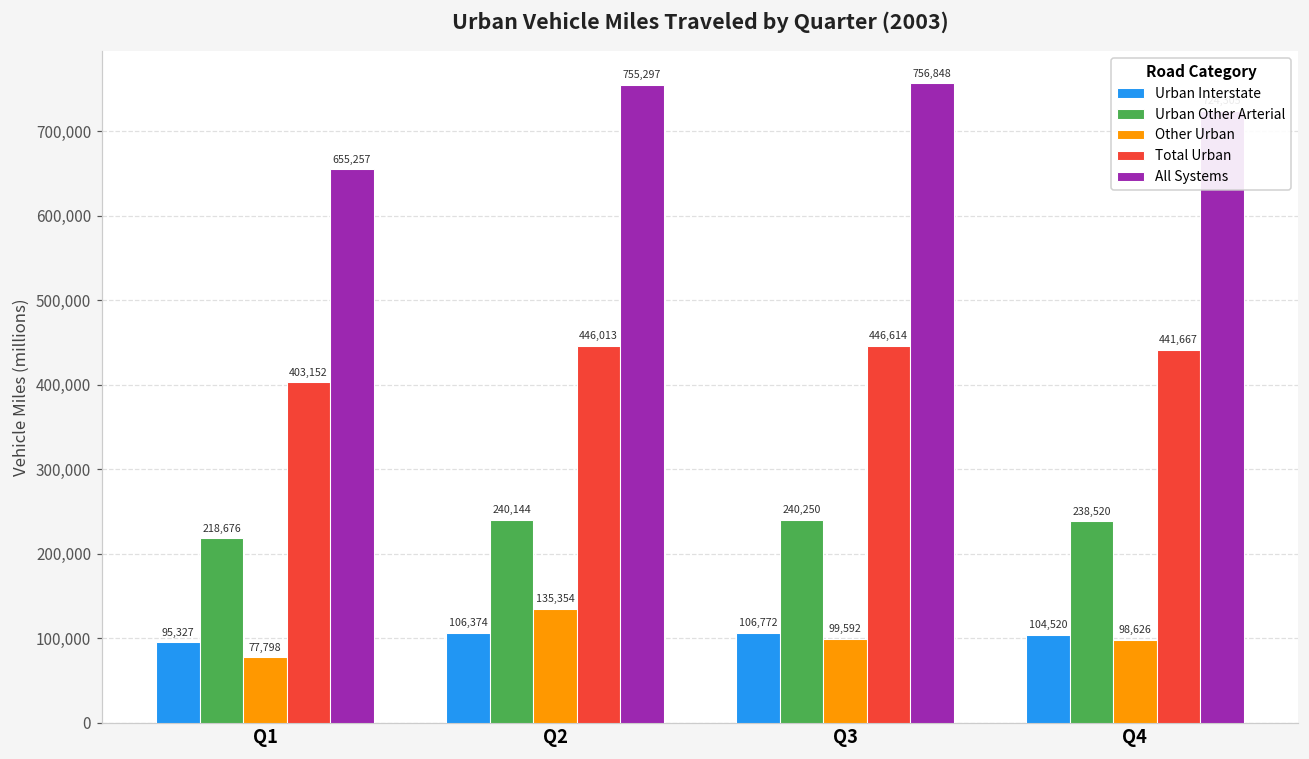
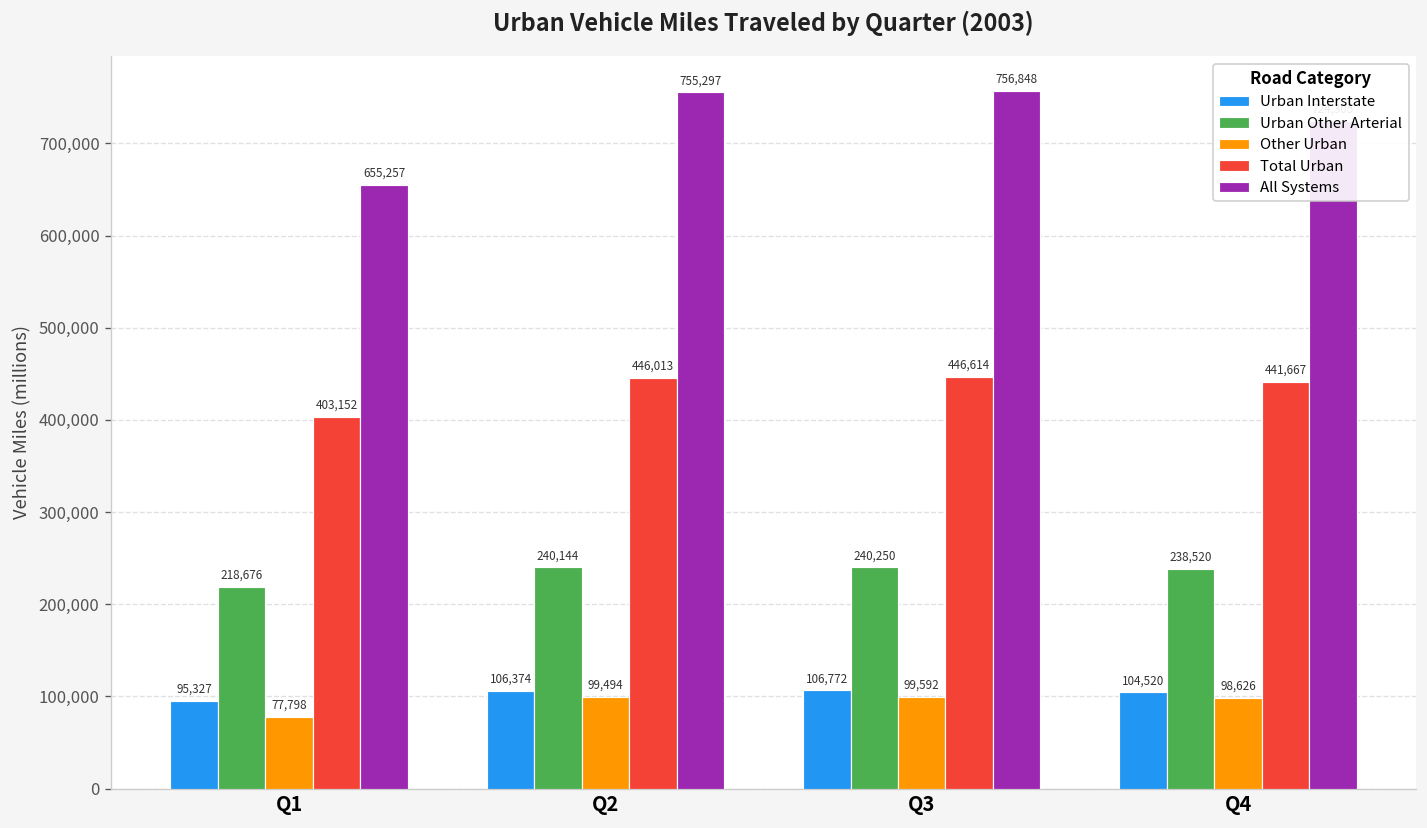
  {
    "Urban Interstate": {
      "Q1": "95,327",
      "Q2": "106,374",
      "Q3": "106,772",
      "Q4": "104,520"
    },
    "Urban Other Arterial": {
      "Q1": "218,676",
      "Q2": "240,144",
      "Q3": "240,250",
      "Q4": "238,520"
    },
    "Other Urban": {
      "Q1": "77,798",
-     "Q2": "135,354",
+     "Q2": "99,494",
      "Q3": "99,592",
      "Q4": "98,626"
    },
    "Total Urban": {
      "Q1": "403,152",
      "Q2": "446,013",
      "Q3": "446,614",
      "Q4": "441,667"
    },
    "All Systems": {
      "Q1": "655,257",
      "Q2": "755,297",
      "Q3": "756,848"
    }
  }
